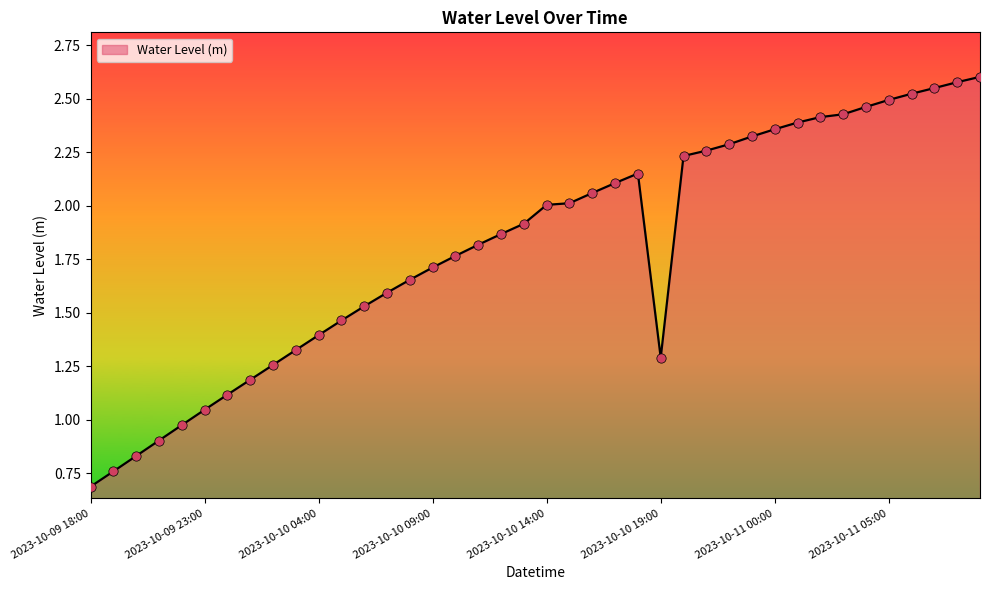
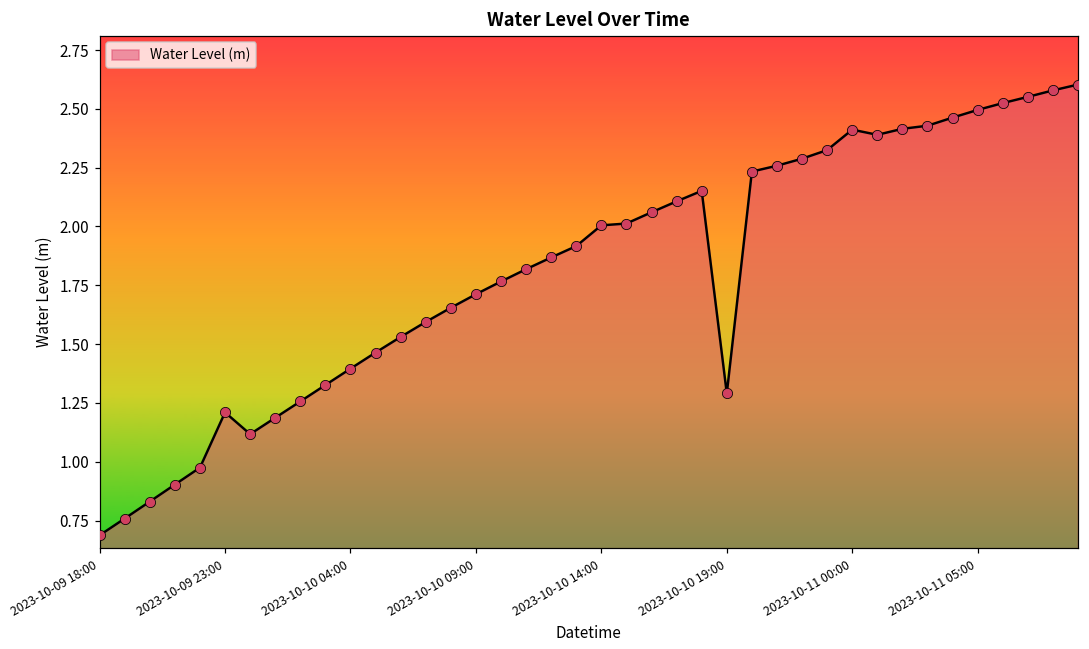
  {
    "2023-10-09 18:00": 0.69,
-   "2023-10-09 23:00": 1.05,
+   "2023-10-09 23:00": 1.21,
    "2023-10-10 04:00": 1.40,
    "2023-10-10 09:00": 1.71,
    "2023-10-10 14:00": 2.00,
    "2023-10-10 19:00": 1.29,
-   "2023-10-11 00:00": 2.36,
+   "2023-10-11 00:00": 2.41,
    "2023-10-11 05:00": 2.50
  }
